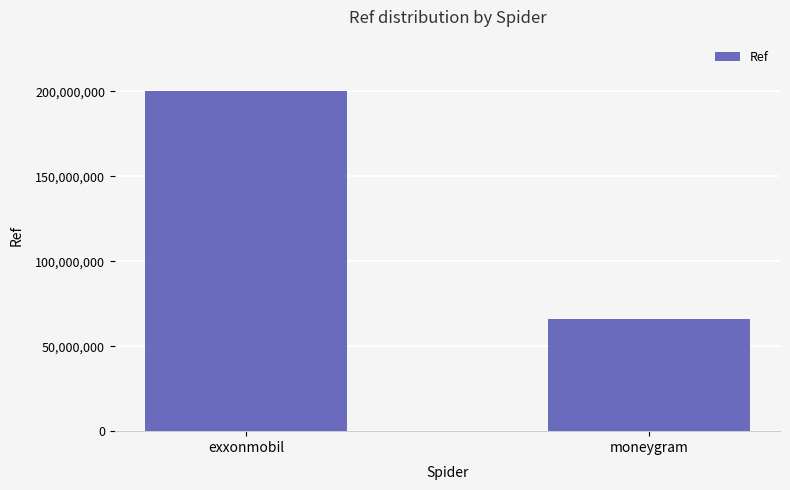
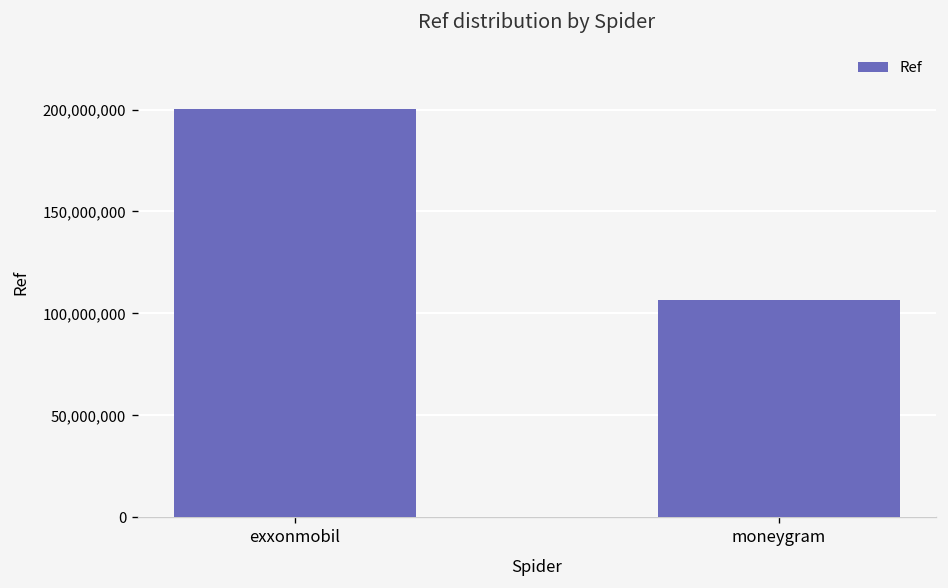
  {
    "exxonmobil": "200,000,000",
-   "moneygram": "66,000,000"
+   "moneygram": "106,000,000"
  }
